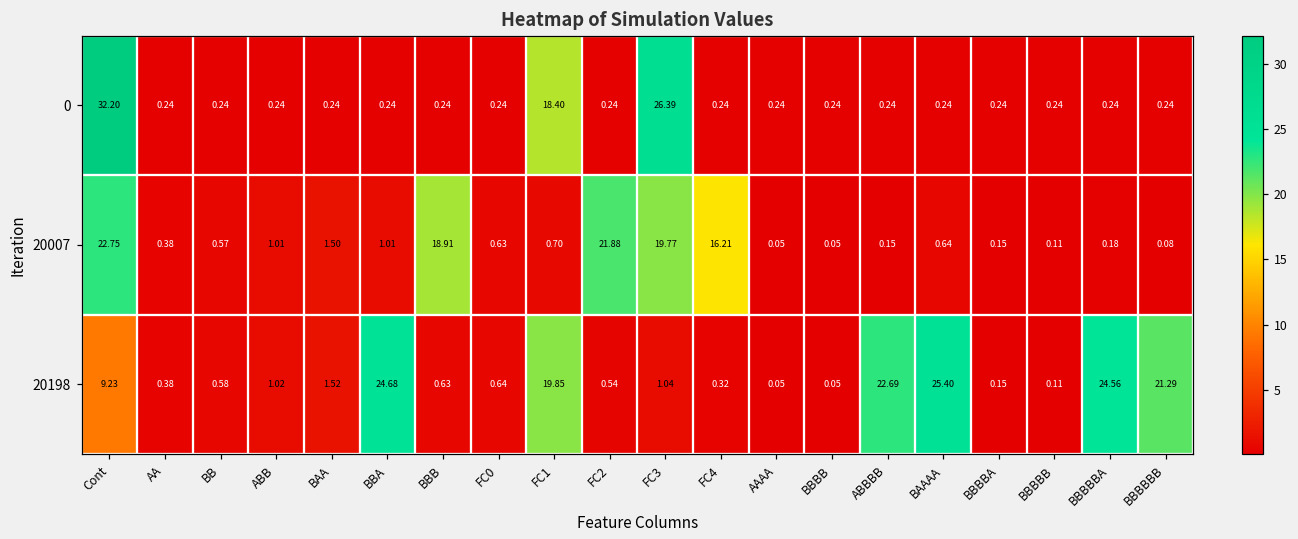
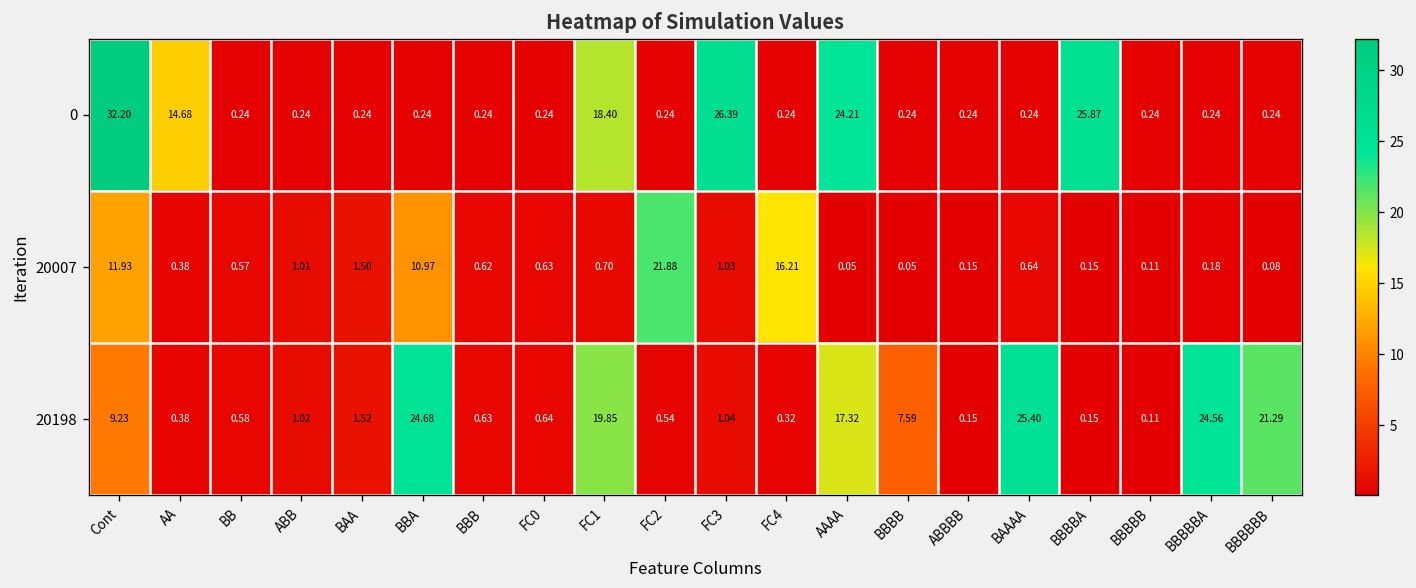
  {
    "0": {
      "Cont": 32.20,
-     "AA": 0.24,
+     "AA": 14.68,
      "BB": 0.24,
      "ABB": 0.24,
      "BAA": 0.24,
      "BBA": 0.24,
      "BBB": 0.24,
      "FC0": 0.24,
      "FC1": 18.40,
      "FC2": 0.24,
      "FC3": 26.39,
      "FC4": 0.24,
-     "AAAA": 0.24,
+     "AAAA": 24.21,
      "BBBB": 0.24,
      "ABBBB": 0.24,
      "BAAAA": 0.24,
-     "BBBBA": 0.24,
+     "BBBBA": 25.87,
      "BBBBB": 0.24,
      "BBBBBA": 0.24,
      "BBBBBB": 0.24
    },
    "20007": {
-     "Cont": 22.75,
+     "Cont": 11.93,
      "AA": 0.38,
      "BB": 0.57,
      "ABB": 1.01,
      "BAA": 1.50,
-     "BBA": 1.01,
-     "BBB": 18.91,
+     "BBA": 10.97,
+     "BBB": 0.62,
      "FC0": 0.63,
      "FC1": 0.70,
      "FC2": 21.88,
-     "FC3": 19.77,
+     "FC3": 1.03,
      "FC4": 16.21,
      "AAAA": 0.05,
      "BBBB": 0.05,
      "ABBBB": 0.15,
      "BAAAA": 0.64,
      "BBBBA": 0.15,
      "BBBBB": 0.11,
      "BBBBBA": 0.18,
      "BBBBBB": 0.08
    },
    "20198": {
      "Cont": 9.23,
      "AA": 0.38,
      "BB": 0.58,
      "ABB": 1.02,
      "BAA": 1.52,
      "BBA": 24.68,
      "BBB": 0.63,
      "FC0": 0.64,
      "FC1": 19.85,
      "FC2": 0.54,
      "FC3": 1.04,
      "FC4": 0.32,
-     "AAAA": 0.05,
-     "BBBB": 0.05,
-     "ABBBB": 22.69,
+     "AAAA": 17.32,
+     "BBBB": 7.59,
+     "ABBBB": 0.15,
      "BAAAA": 25.40,
      "BBBBA": 0.15,
      "BBBBB": 0.11,
      "BBBBBA": 24.56,
      "BBBBBB": 21.29
    }
  }
